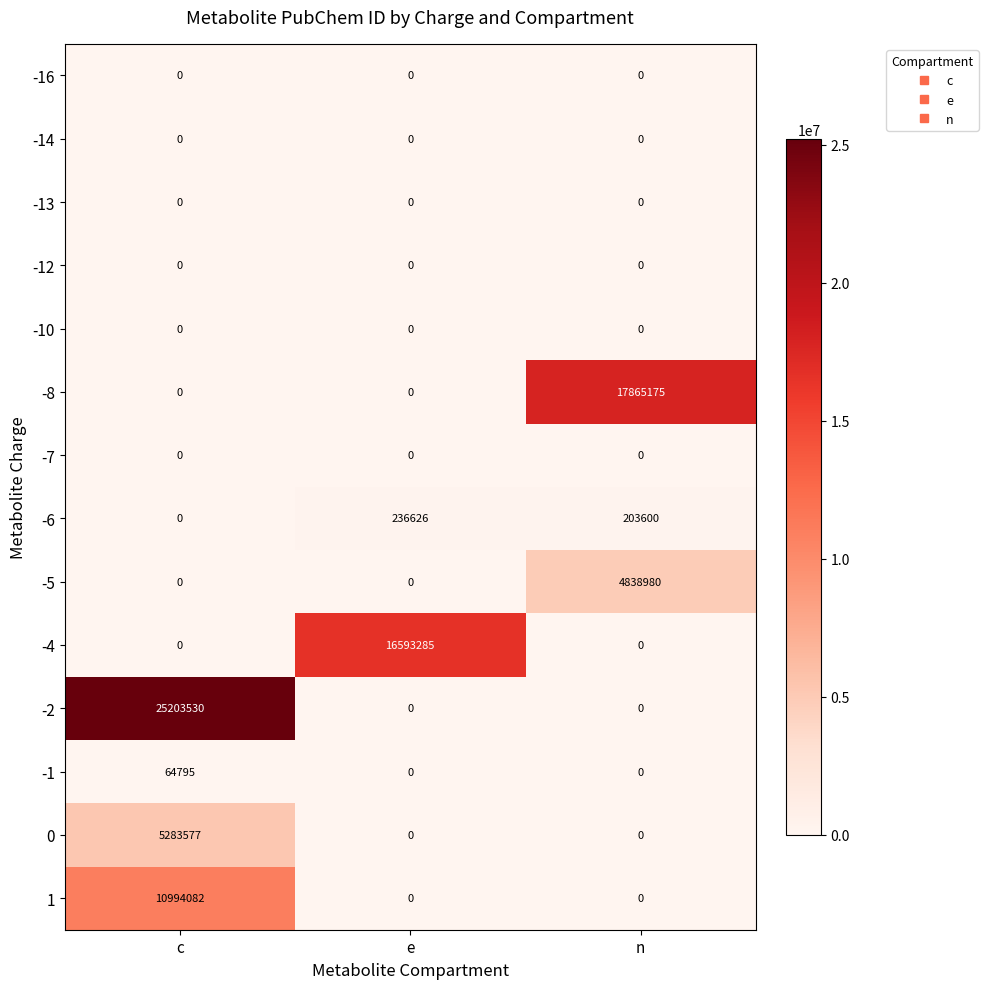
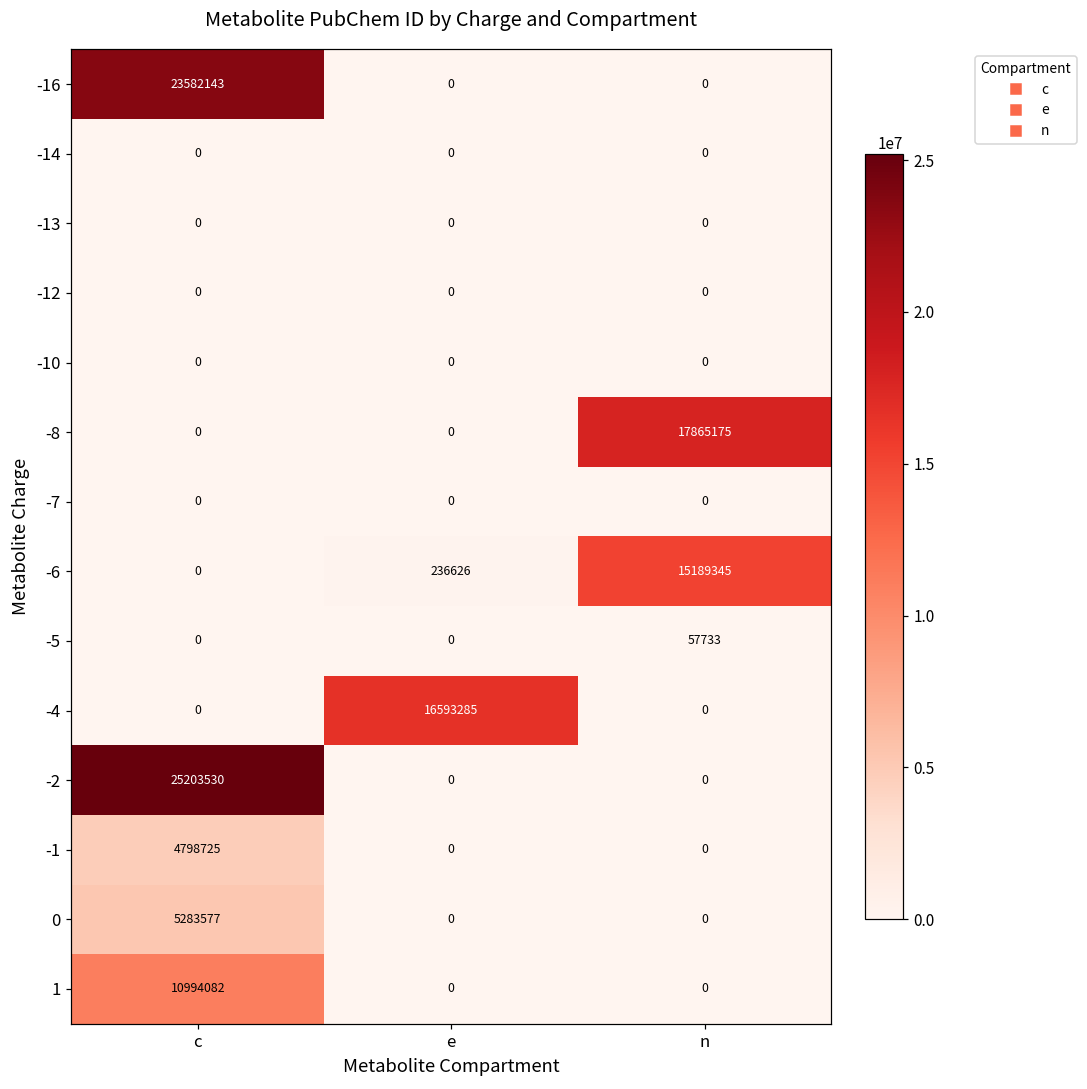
  {
    "-16": {
-     "c": 0,
+     "c": 23582143,
      "e": 0,
      "n": 0
    },
    "-14": {
      "c": 0,
      "e": 0,
      "n": 0
    },
    "-13": {
      "c": 0,
      "e": 0,
      "n": 0
    },
    "-12": {
      "c": 0,
      "e": 0,
      "n": 0
    },
    "-10": {
      "c": 0,
      "e": 0,
      "n": 0
    },
    "-8": {
      "c": 0,
      "e": 0,
      "n": 17865175
    },
    "-7": {
      "c": 0,
      "e": 0,
      "n": 0
    },
    "-6": {
      "c": 0,
      "e": 236626,
-     "n": 203600
+     "n": 15189345
    },
    "-5": {
      "c": 0,
      "e": 0,
-     "n": 4838980
+     "n": 57733
    },
    "-4": {
      "c": 0,
      "e": 16593285,
      "n": 0
    },
    "-2": {
      "c": 25203530,
      "e": 0,
      "n": 0
    },
    "-1": {
-     "c": 64795,
+     "c": 4798725,
      "e": 0,
      "n": 0
    },
    "0": {
      "c": 5283577,
      "e": 0,
      "n": 0
    },
    "1": {
      "c": 10994082,
      "e": 0,
      "n": 0
    }
  }
